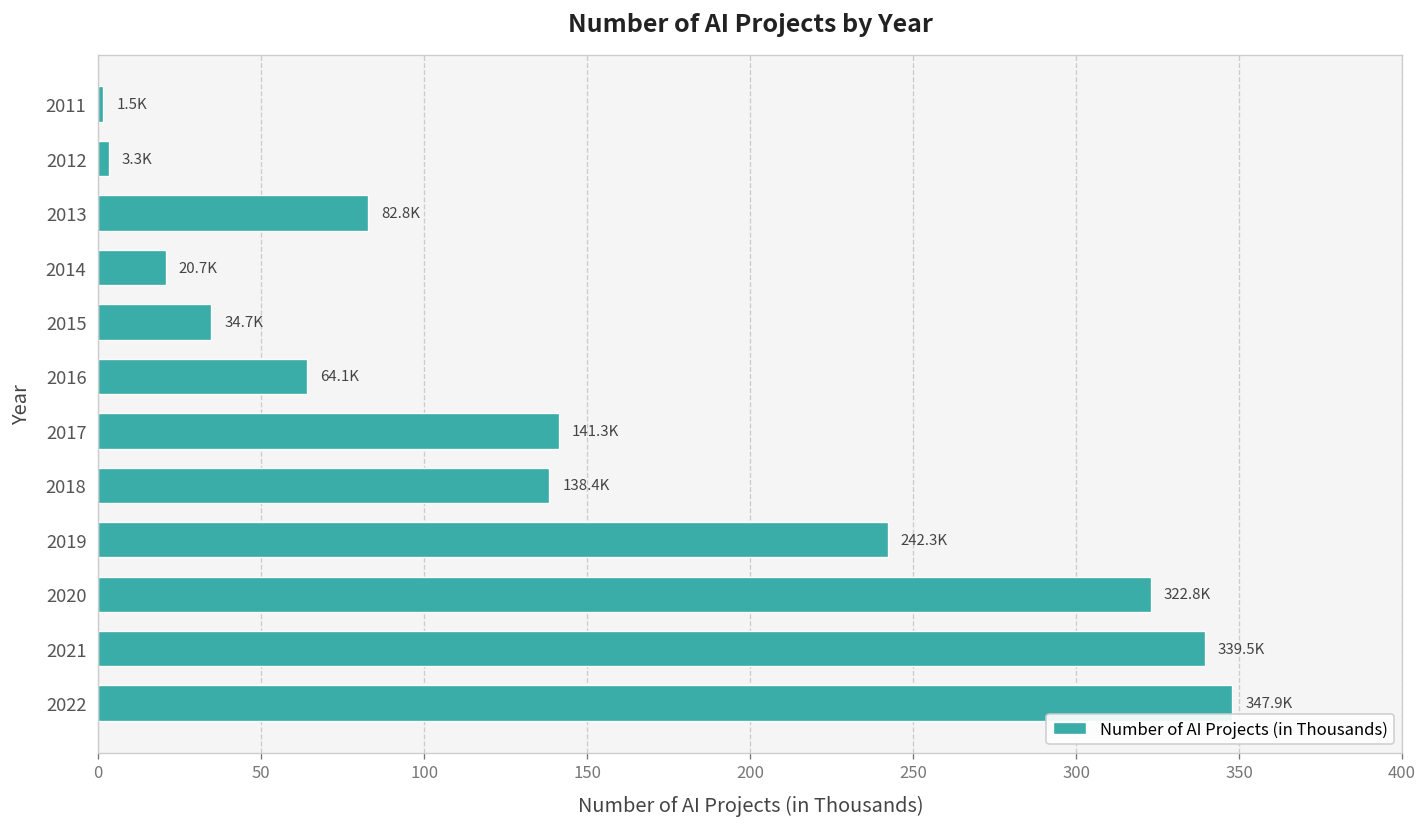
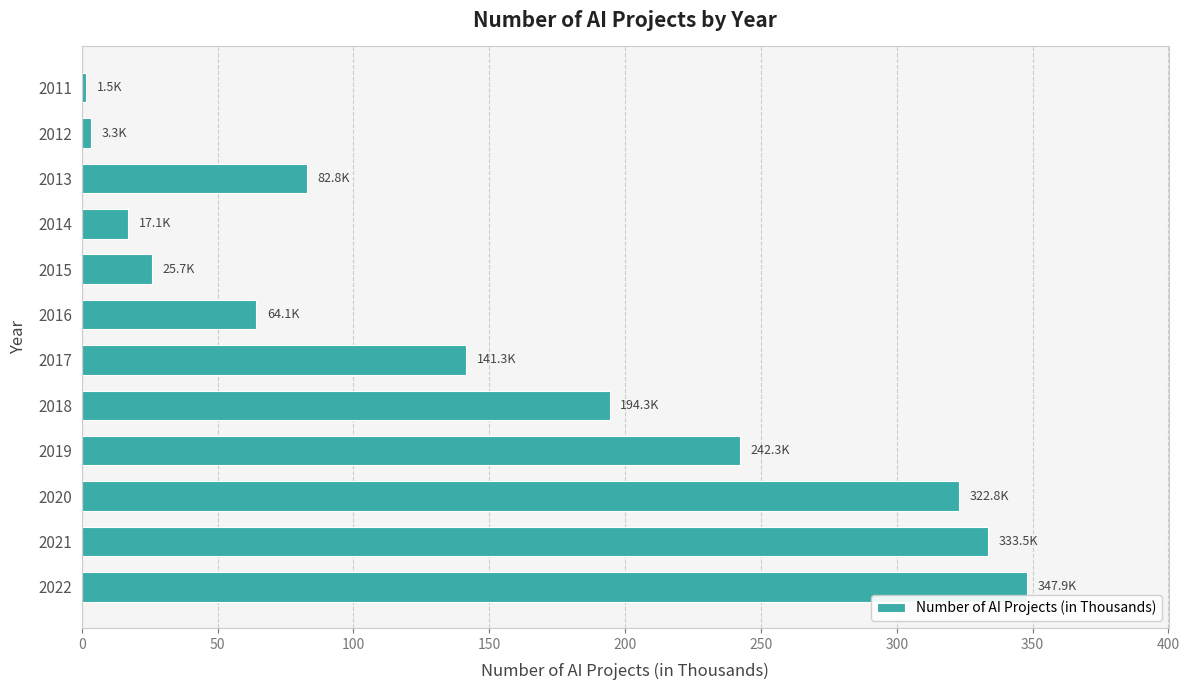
  {
    "2011": "1.5K",
    "2012": "3.3K",
    "2013": "82.8K",
-   "2014": "20.7K",
-   "2015": "34.7K",
+   "2014": "17.1K",
+   "2015": "25.7K",
    "2016": "64.1K",
    "2017": "141.3K",
-   "2018": "138.4K",
+   "2018": "194.3K",
    "2019": "242.3K",
    "2020": "322.8K",
-   "2021": "339.5K",
+   "2021": "333.5K",
    "2022": "347.9K"
  }
